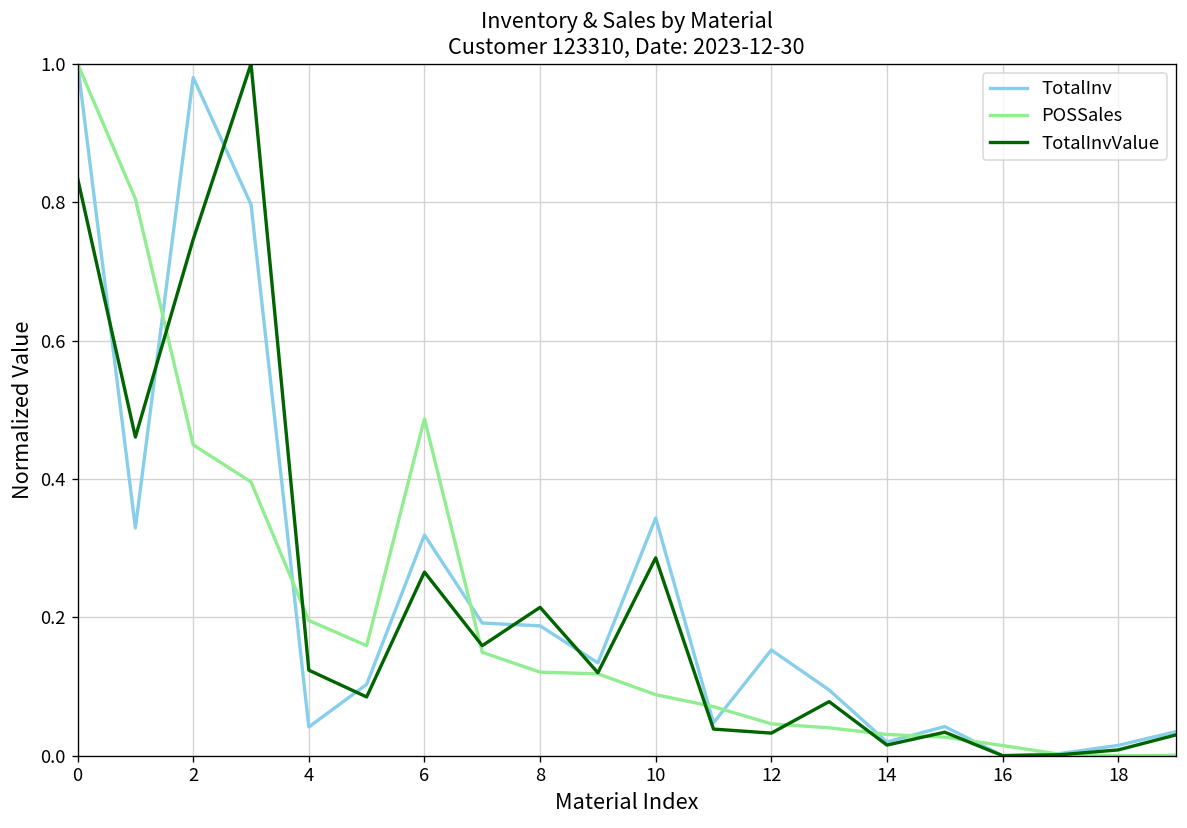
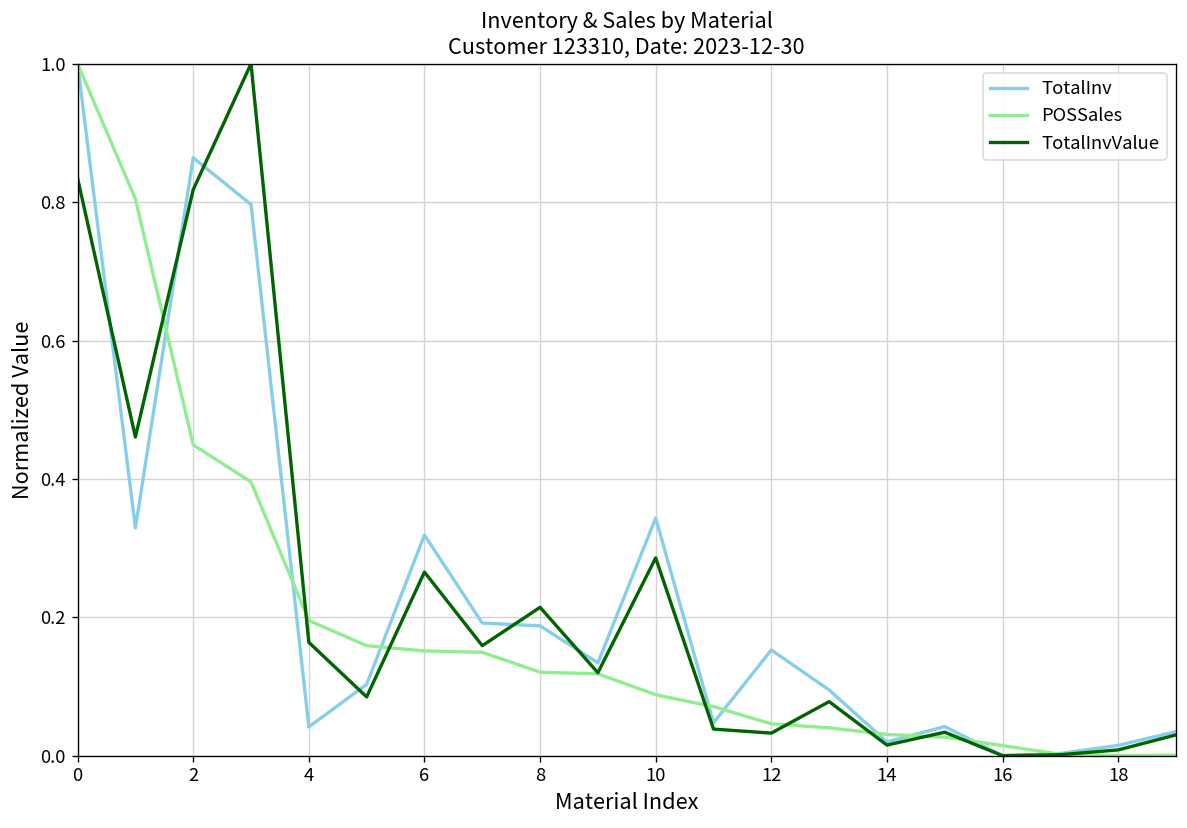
  {
    "TotalInv": {
-     "2": 0.98,
+     "2": 0.86,
      "4": 0.04,
      "6": 0.32,
      "8": 0.19,
      "10": 0.34,
      "12": 0.15,
      "14": 0.02,
      "18": 0.01
    },
    "POSSales": {
      "2": 0.45,
      "4": 0.20,
-     "6": 0.49,
+     "6": 0.15,
      "8": 0.12,
      "10": 0.09,
      "12": 0.05,
      "14": 0.03,
      "16": 0.01,
      "18": 0.00
    },
    "TotalInvValue": {
      "0": 0.83,
-     "2": 0.75,
-     "4": 0.12,
+     "2": 0.82,
+     "4": 0.16,
      "6": 0.27,
      "8": 0.21,
      "10": 0.29,
      "12": 0.03,
      "14": 0.02,
      "18": 0.01
    }
  }
